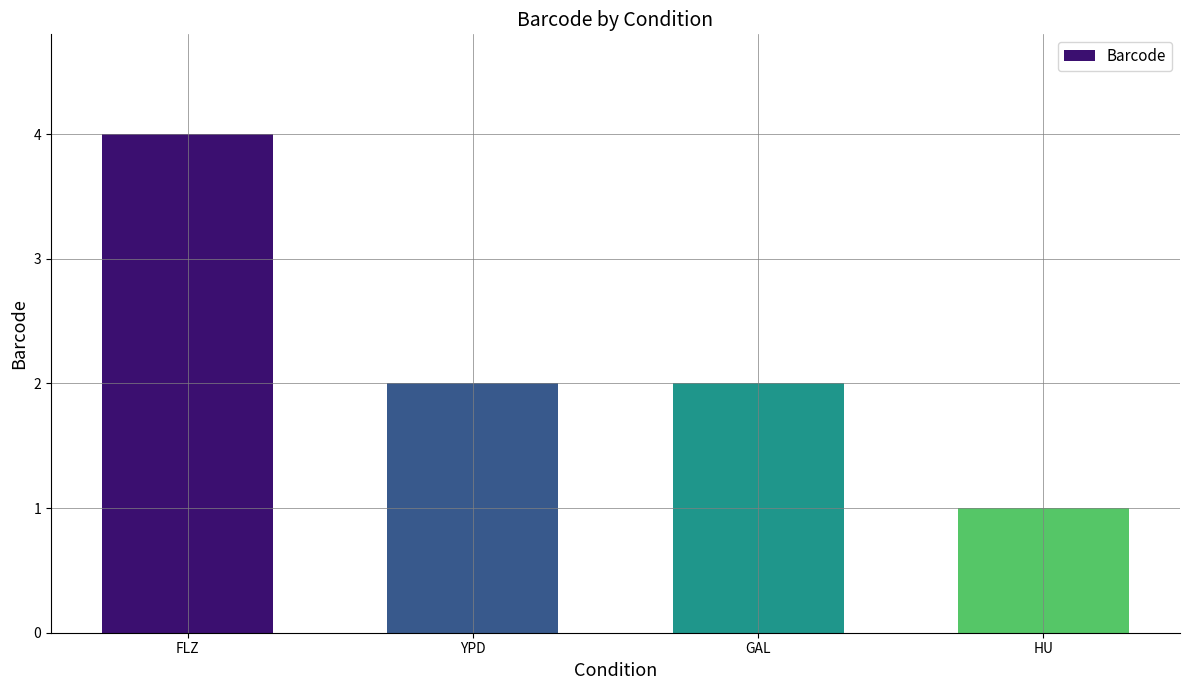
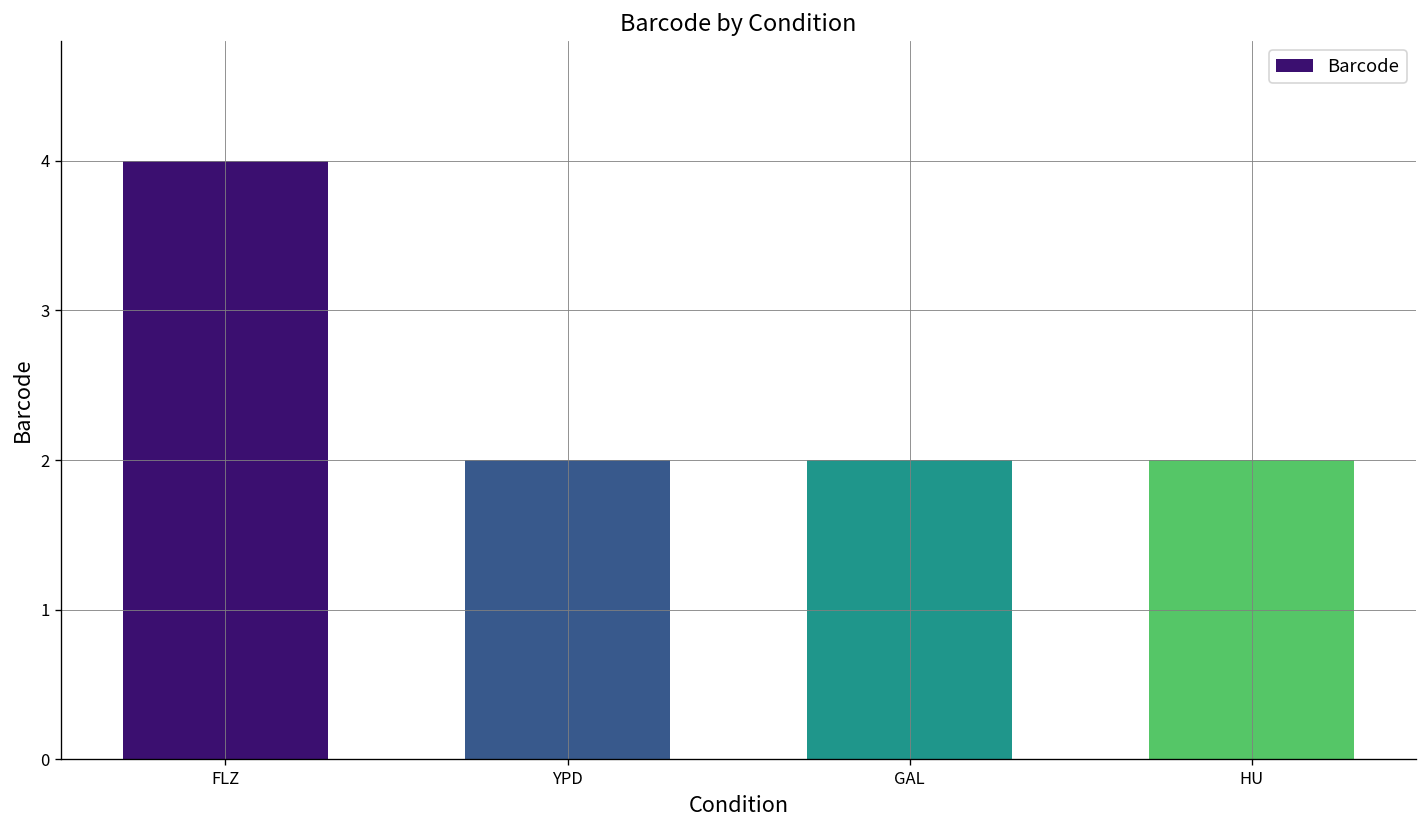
  {
    "FLZ": 4,
    "YPD": 2,
    "GAL": 2,
-   "HU": 1
+   "HU": 2
  }
